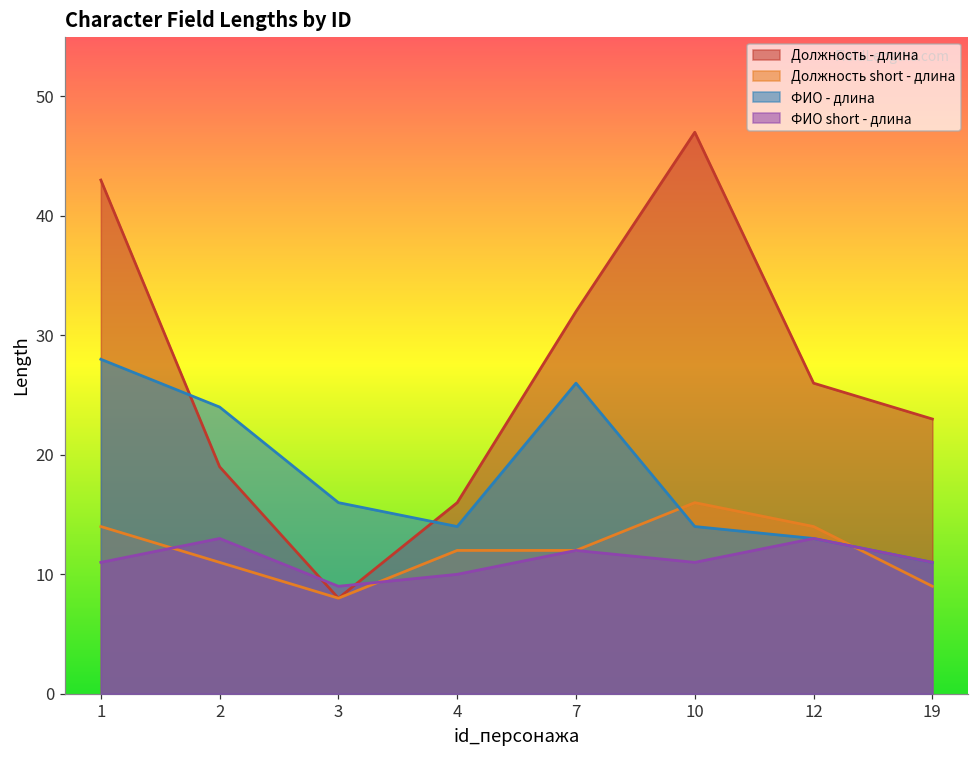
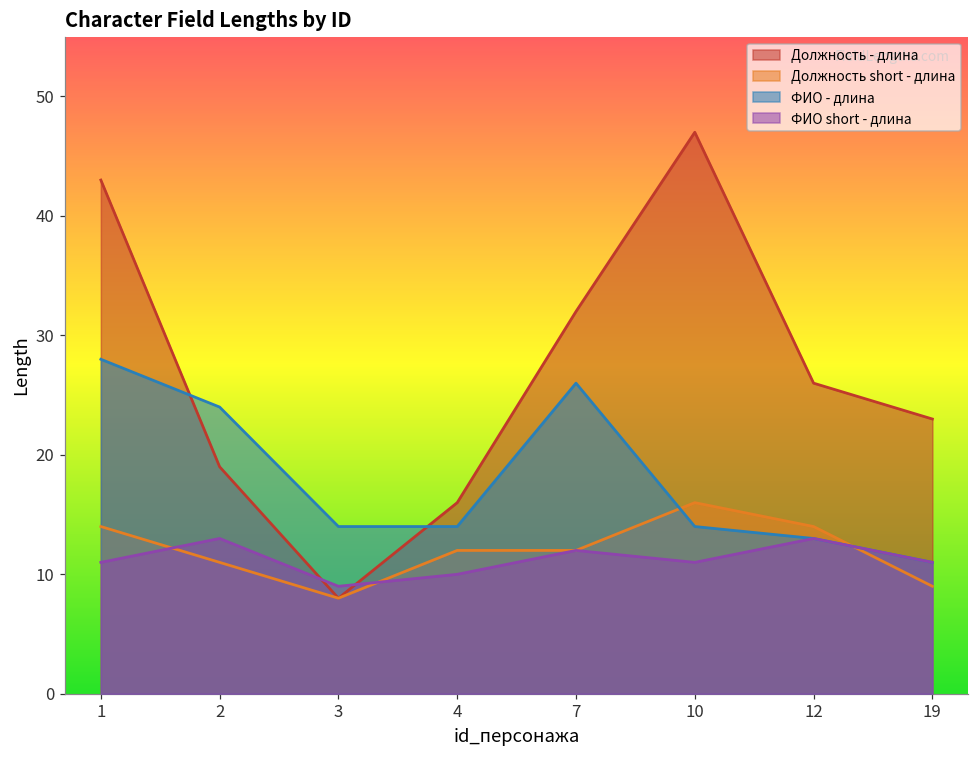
  {
    "Должность - длина": {
      "1": 43,
      "2": 19,
      "4": 16,
      "7": 32,
      "10": 47,
      "12": 26,
      "19": 23
    },
    "Должность short - длина": {
      "1": 14,
      "2": 11,
      "4": 12,
      "10": 16,
      "12": 14,
      "19": 9
    },
    "ФИО - длина": {
      "1": 28,
      "2": 24,
-     "3": 16,
+     "3": 14,
      "4": 14,
      "7": 26,
      "10": 14
    },
    "ФИО short - длина": {
      "1": 11,
      "2": 13,
      "3": 9,
      "4": 10,
      "10": 11
    }
  }
